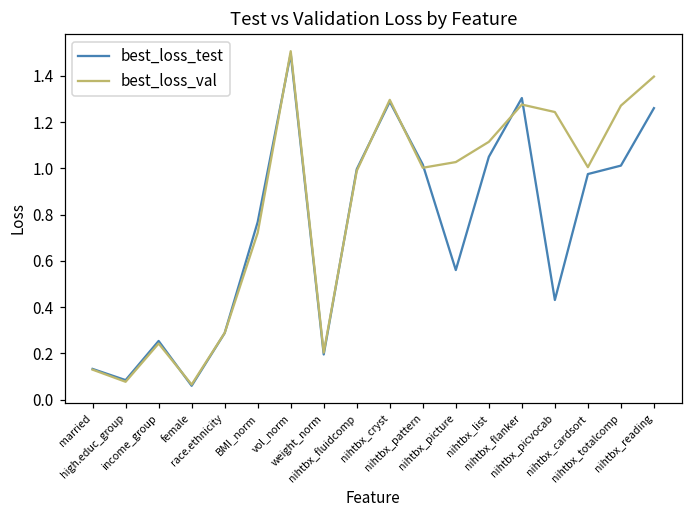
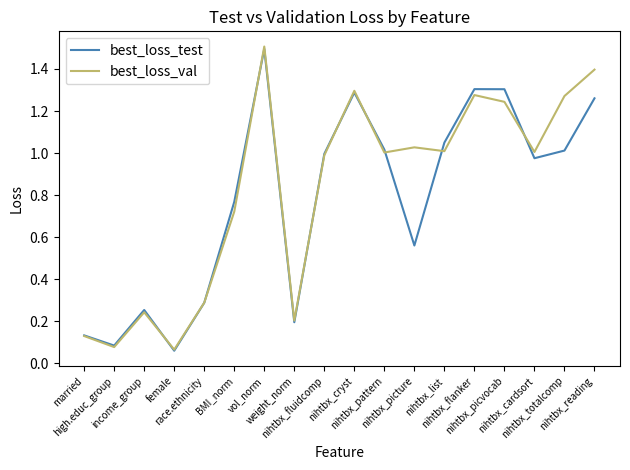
  {
    "best_loss_test": {
      "BMI_norm": 0.77,
      "nihtbx_pattern": 1.02,
      "nihtbx_picture": 0.56,
      "nihtbx_list": 1.05,
      "nihtbx_flanker": 1.30,
-     "nihtbx_picvocab": 0.43,
+     "nihtbx_picvocab": 1.30,
      "nihtbx_cardsort": 0.98,
      "nihtbx_totalcomp": 1.01,
      "nihtbx_reading": 1.26
    },
    "best_loss_val": {
      "BMI_norm": 0.72,
      "nihtbx_pattern": 1.00,
      "nihtbx_picture": 1.03,
-     "nihtbx_list": 1.11,
+     "nihtbx_list": 1.01,
      "nihtbx_flanker": 1.28,
      "nihtbx_picvocab": 1.24,
      "nihtbx_cardsort": 1.01,
      "nihtbx_totalcomp": 1.27,
      "nihtbx_reading": 1.40
    }
  }
